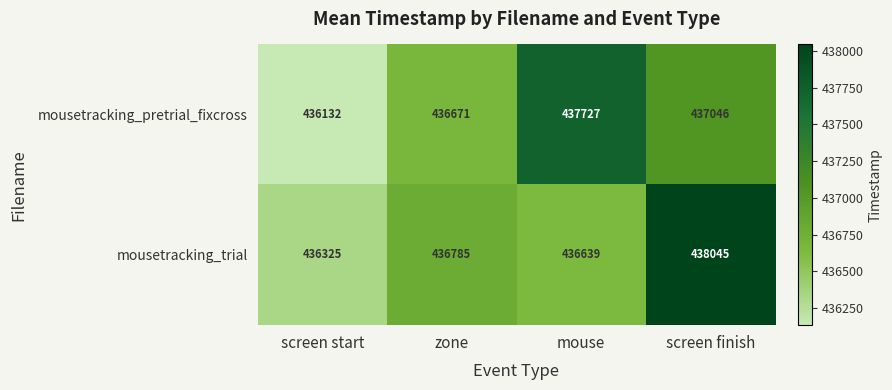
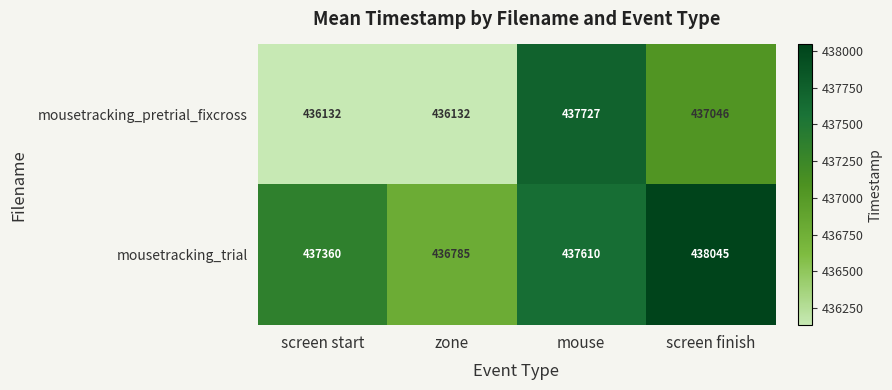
  {
    "mousetracking_pretrial_fixcross": {
      "screen start": 436132,
-     "zone": 436671,
+     "zone": 436132,
      "mouse": 437727,
      "screen finish": 437046
    },
    "mousetracking_trial": {
-     "screen start": 436325,
+     "screen start": 437360,
      "zone": 436785,
-     "mouse": 436639,
+     "mouse": 437610,
      "screen finish": 438045
    }
  }
